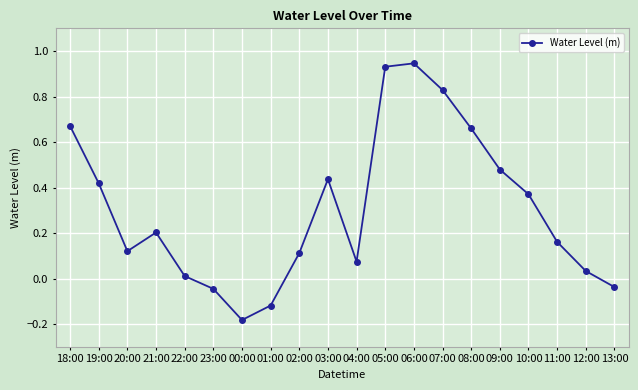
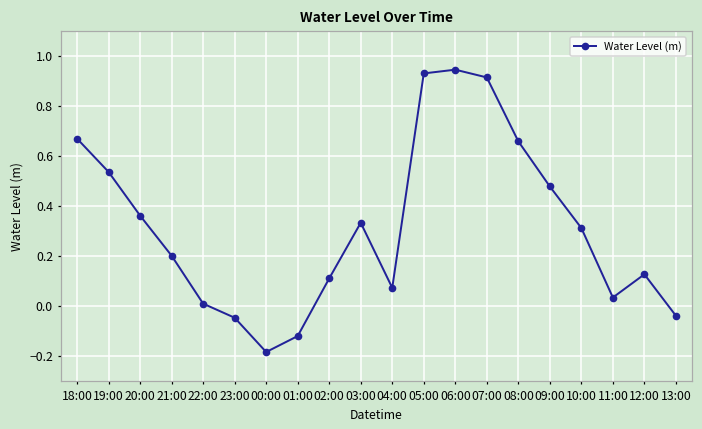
  {
    "18:00": 0.67,
-   "19:00": 0.42,
-   "20:00": 0.12,
+   "19:00": 0.54,
+   "20:00": 0.36,
    "21:00": 0.20,
    "22:00": 0.01,
    "23:00": -0.05,
    "00:00": -0.18,
    "01:00": -0.12,
    "02:00": 0.11,
-   "03:00": 0.44,
+   "03:00": 0.33,
    "04:00": 0.07,
    "05:00": 0.93,
    "06:00": 0.95,
-   "07:00": 0.83,
+   "07:00": 0.92,
    "08:00": 0.66,
    "09:00": 0.48,
-   "10:00": 0.37,
-   "11:00": 0.16,
-   "12:00": 0.03,
+   "10:00": 0.31,
+   "11:00": 0.04,
+   "12:00": 0.13,
    "13:00": -0.04
  }
